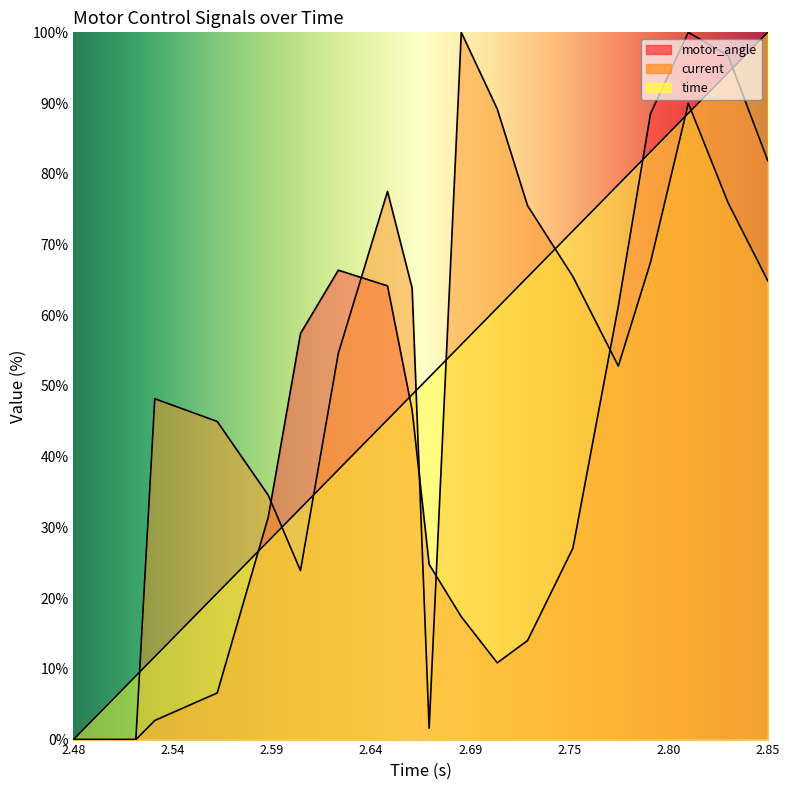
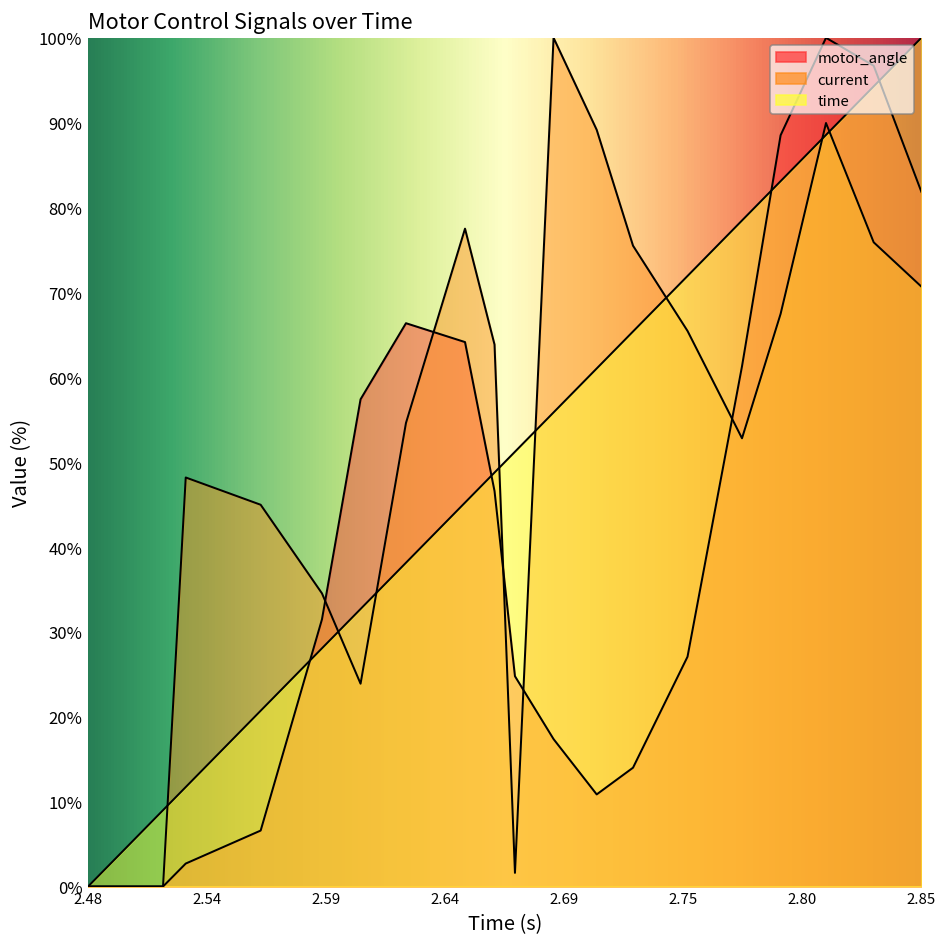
  {
    "motor_angle": {
      "2.85": "82%"
    },
    "current": {
-     "2.85": "65%"
+     "2.85": "71%"
    },
    "time": {
      "2.85": "100%"
    }
  }
